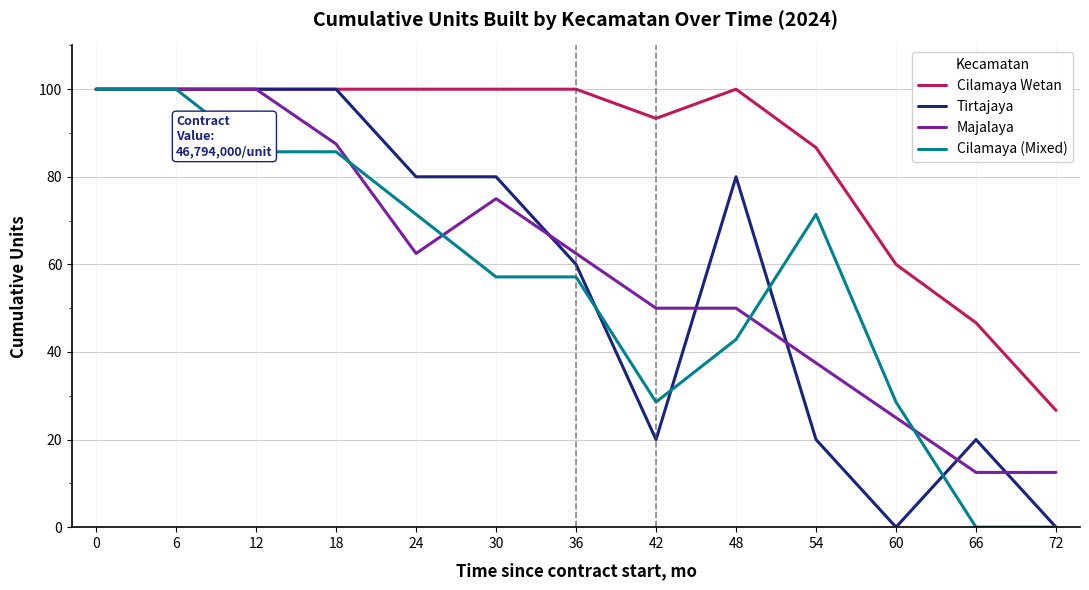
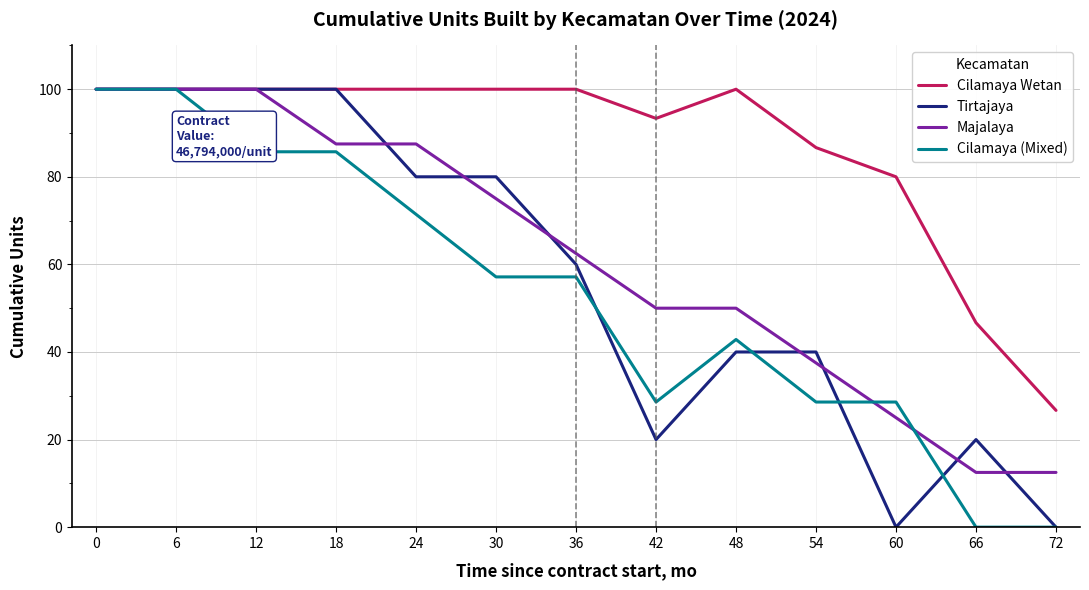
  {
    "Cilamaya Wetan": {
      "24": 100,
      "30": 100,
      "36": 100,
      "42": 93,
      "48": 100,
      "54": 87,
-     "60": 60,
+     "60": 80,
      "66": 47,
      "72": 27
    },
    "Tirtajaya": {
      "24": 80,
      "30": 80,
      "36": 60,
      "42": 20,
-     "48": 80,
-     "54": 20,
+     "48": 40,
+     "54": 40,
      "60": 0,
      "66": 20
    },
    "Majalaya": {
      "18": 88,
-     "24": 63,
+     "24": 88,
      "30": 75,
      "36": 63,
      "42": 50,
      "48": 50,
      "54": 38,
      "60": 25,
      "66": 13,
      "72": 13
    },
    "Cilamaya (Mixed)": {
      "18": 86,
      "24": 71,
      "30": 57,
      "36": 57,
      "42": 29,
      "48": 43,
-     "54": 71,
+     "54": 29,
      "60": 29,
      "66": 0
    }
  }
